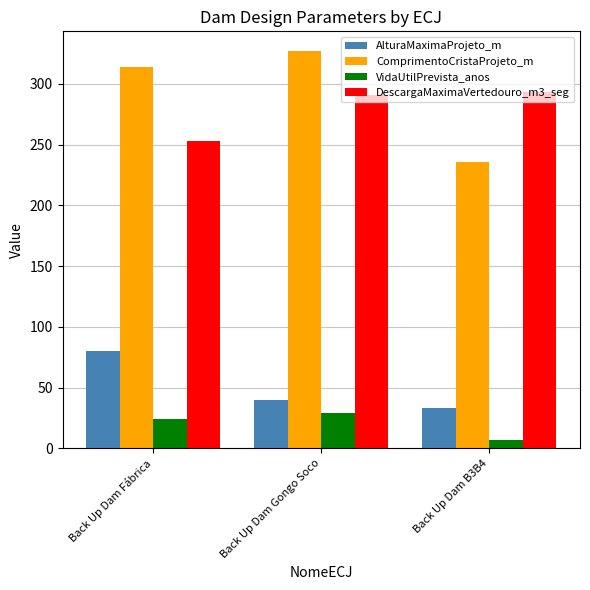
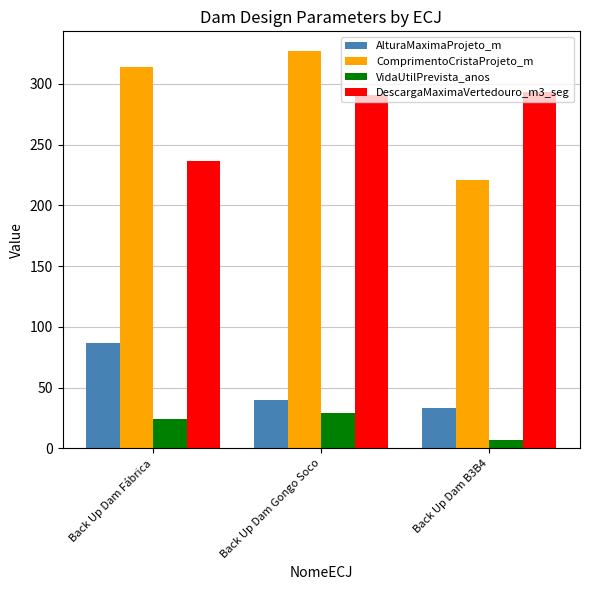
  {
    "AlturaMaximaProjeto_m": {
-     "Back Up Dam Fábrica": 80,
+     "Back Up Dam Fábrica": 87,
      "Back Up Dam Gongo Soco": 40,
      "Back Up Dam B3B4": 33
    },
    "ComprimentoCristaProjeto_m": {
      "Back Up Dam Fábrica": 314,
      "Back Up Dam Gongo Soco": 327,
-     "Back Up Dam B3B4": 236
+     "Back Up Dam B3B4": 221
    },
    "VidaUtilPrevista_anos": {
      "Back Up Dam Fábrica": 24,
      "Back Up Dam Gongo Soco": 29,
      "Back Up Dam B3B4": 7
    },
    "DescargaMaximaVertedouro_m3_seg": {
-     "Back Up Dam Fábrica": 253
+     "Back Up Dam Fábrica": 237
    }
  }
